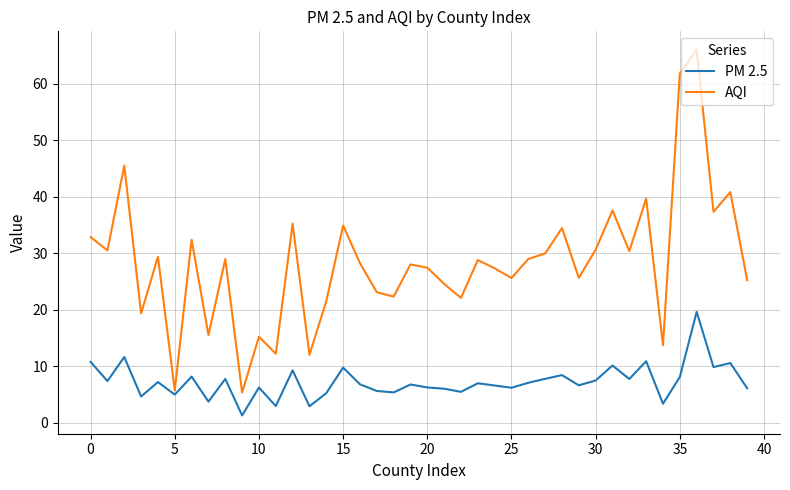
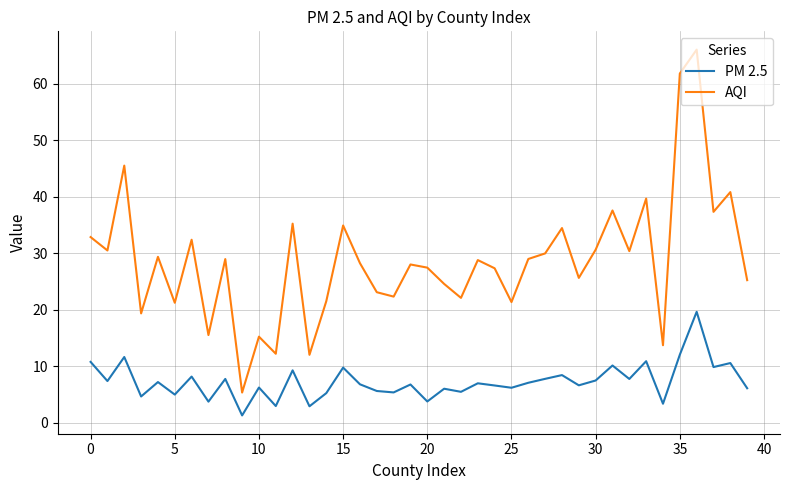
  {
    "PM 2.5": {
      "0": 11,
      "5": 5,
      "10": 6,
      "15": 10,
-     "20": 6,
+     "20": 4,
      "25": 6,
      "30": 7,
-     "35": 8
+     "35": 12
    },
    "AQI": {
      "0": 33,
-     "5": 6,
+     "5": 21,
      "10": 15,
      "15": 35,
      "20": 27,
-     "25": 26,
+     "25": 21,
      "30": 31,
      "35": 62
    }
  }
